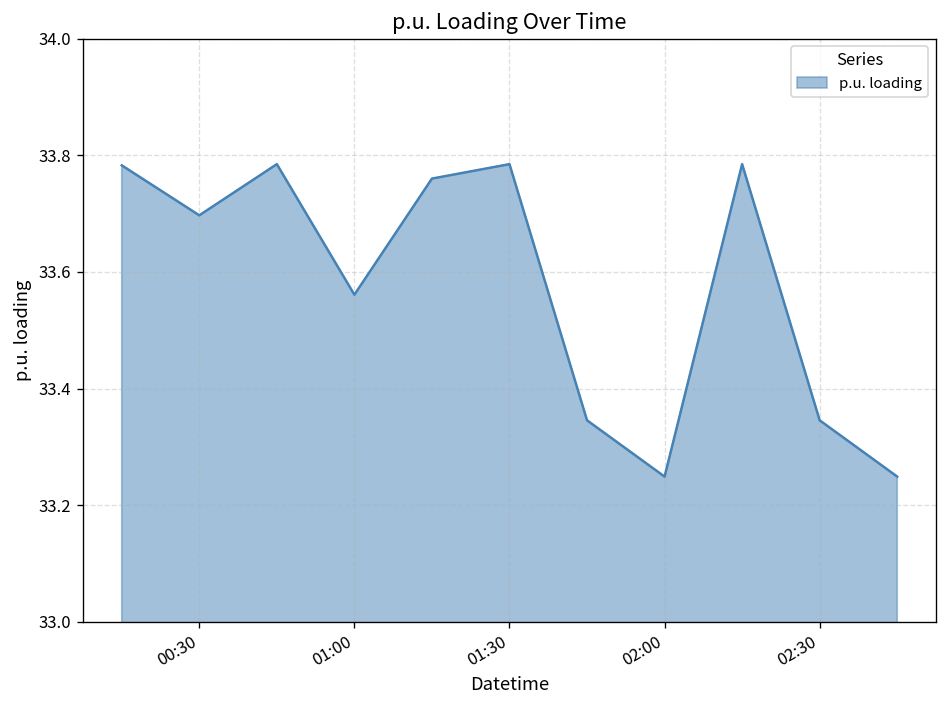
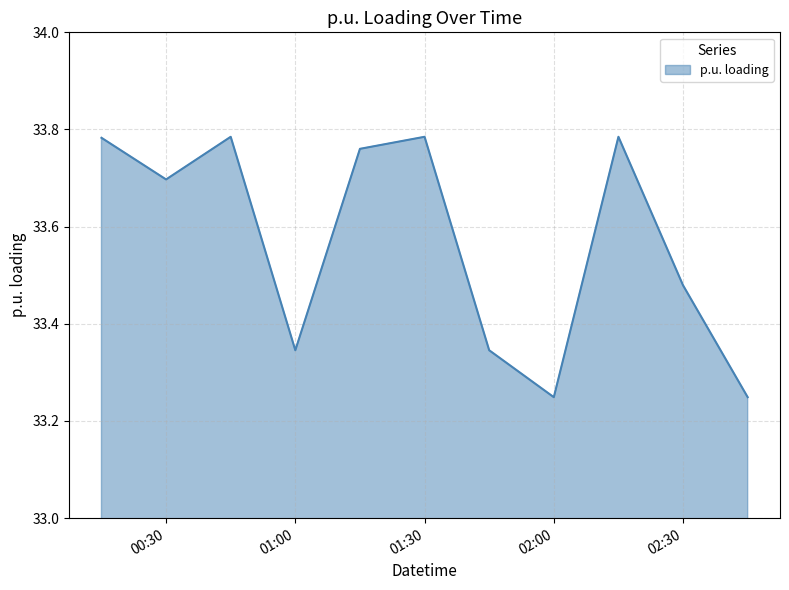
  {
    "00:30": 33.70,
-   "01:00": 33.56,
+   "01:00": 33.35,
    "01:30": 33.78,
    "02:00": 33.25,
-   "02:30": 33.35
+   "02:30": 33.48
  }
